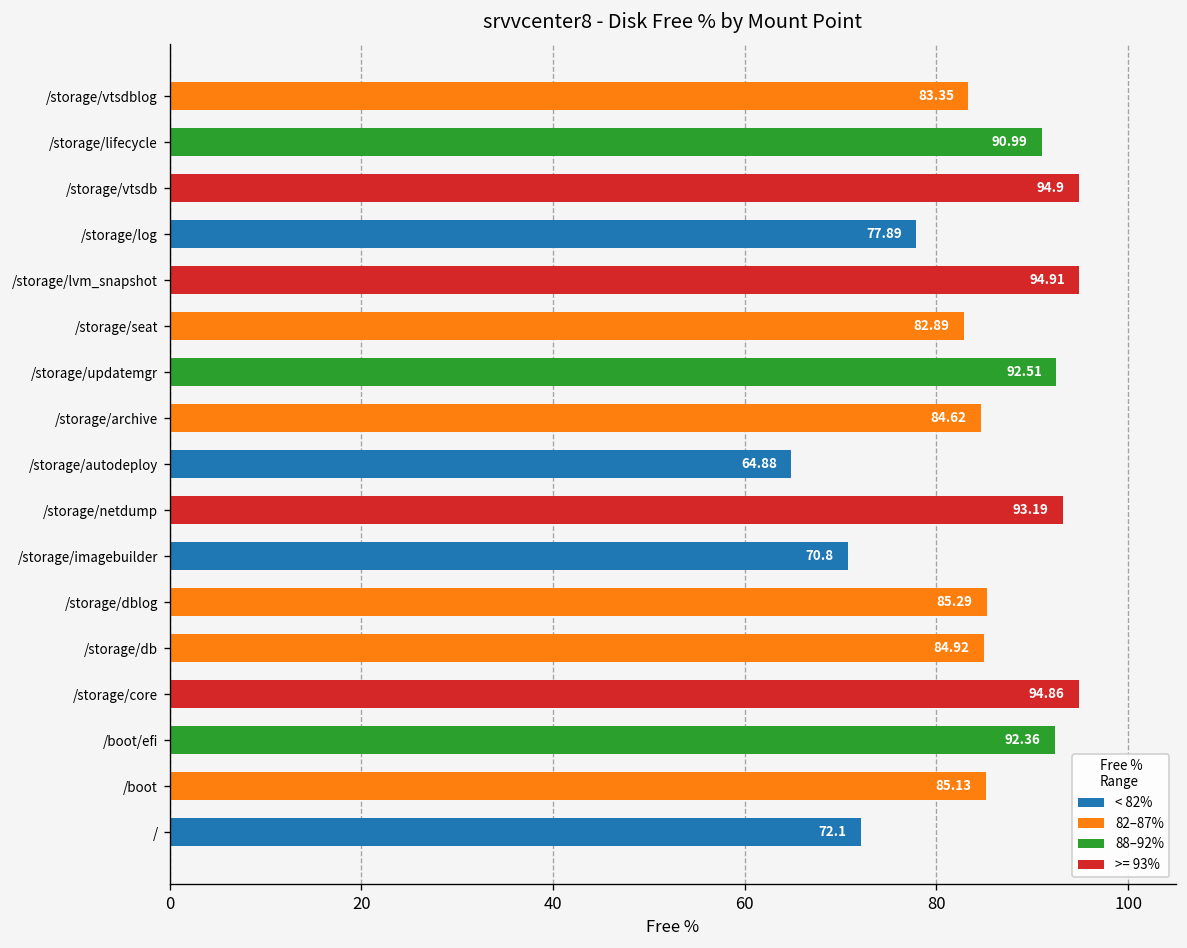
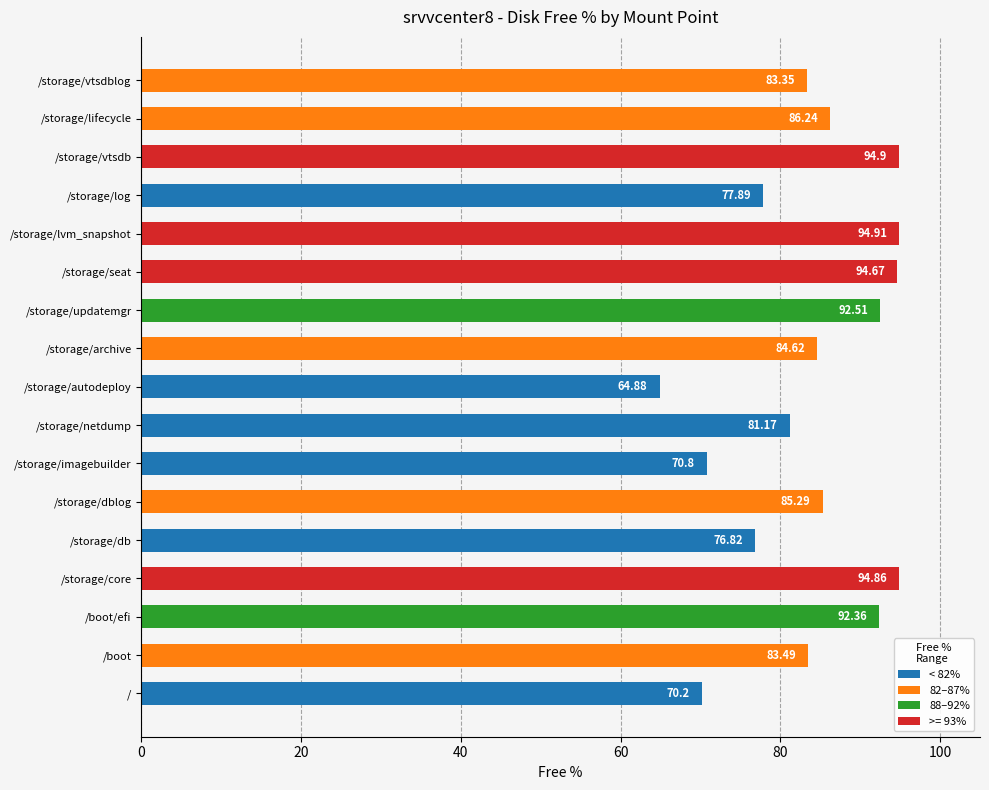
  {
    "/storage/vtsdblog": 83.35,
-   "/storage/lifecycle": 90.99,
+   "/storage/lifecycle": 86.24,
    "/storage/vtsdb": 94.9,
    "/storage/log": 77.89,
    "/storage/lvm_snapshot": 94.91,
-   "/storage/seat": 82.89,
+   "/storage/seat": 94.67,
    "/storage/updatemgr": 92.51,
    "/storage/archive": 84.62,
    "/storage/autodeploy": 64.88,
-   "/storage/netdump": 93.19,
+   "/storage/netdump": 81.17,
    "/storage/imagebuilder": 70.8,
    "/storage/dblog": 85.29,
-   "/storage/db": 84.92,
+   "/storage/db": 76.82,
    "/storage/core": 94.86,
    "/boot/efi": 92.36,
-   "/boot": 85.13,
-   "/": 72.1
+   "/boot": 83.49,
+   "/": 70.2
  }
